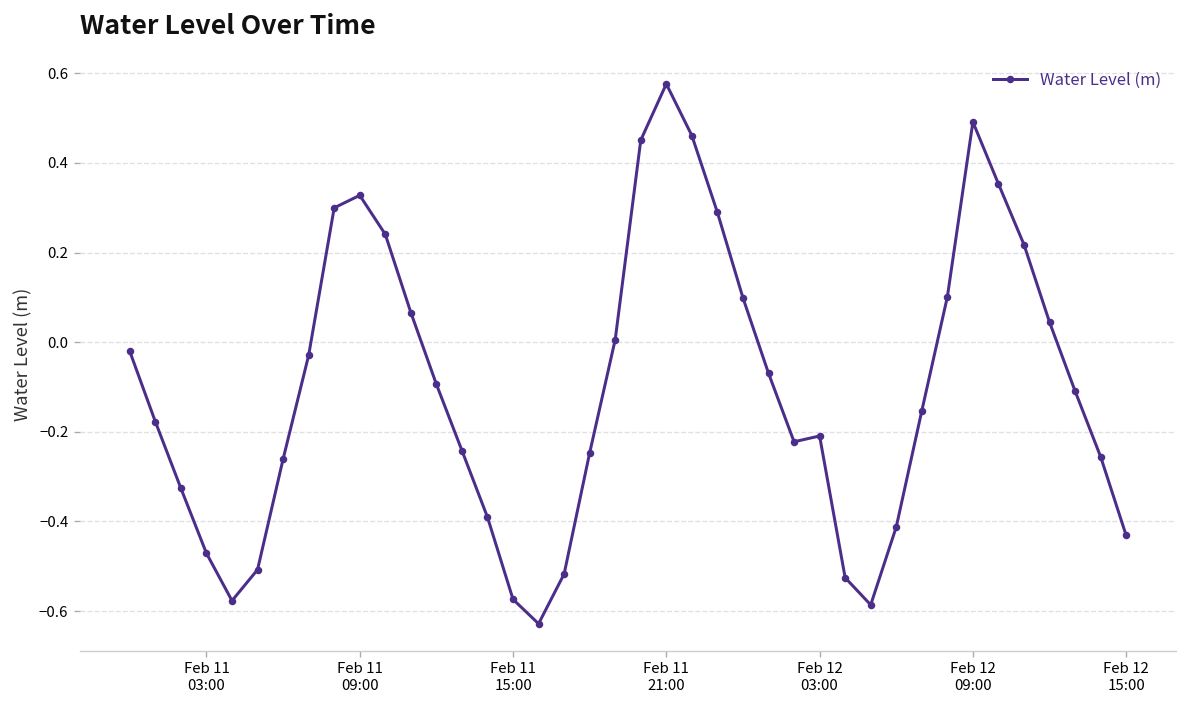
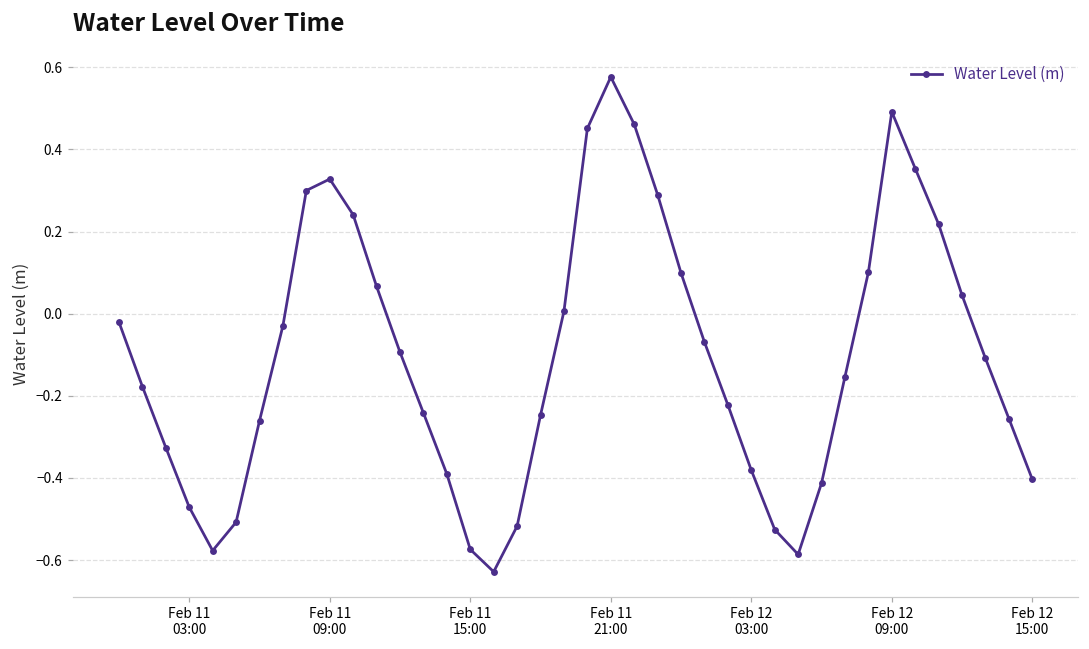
  {
    "Feb 11 03:00": -0.47,
    "Feb 11 09:00": 0.33,
    "Feb 11 15:00": -0.57,
    "Feb 11 21:00": 0.58,
-   "Feb 12 03:00": -0.21,
+   "Feb 12 03:00": -0.38,
    "Feb 12 09:00": 0.49,
-   "Feb 12 15:00": -0.43
+   "Feb 12 15:00": -0.40
  }
